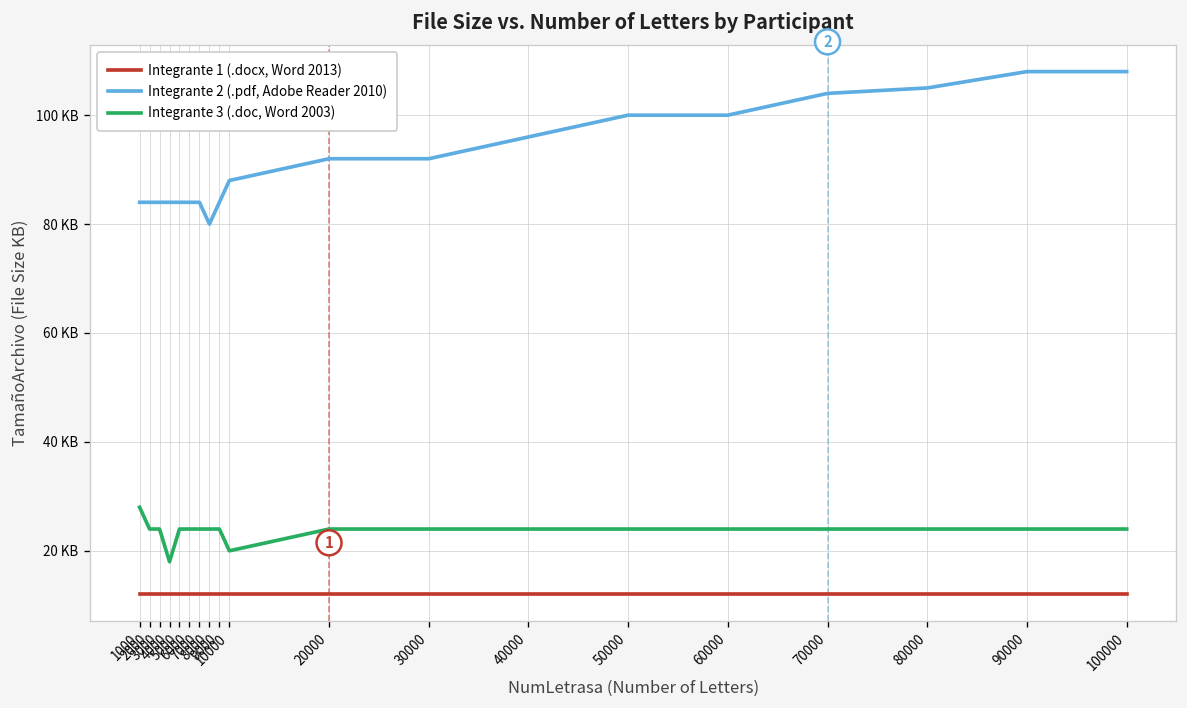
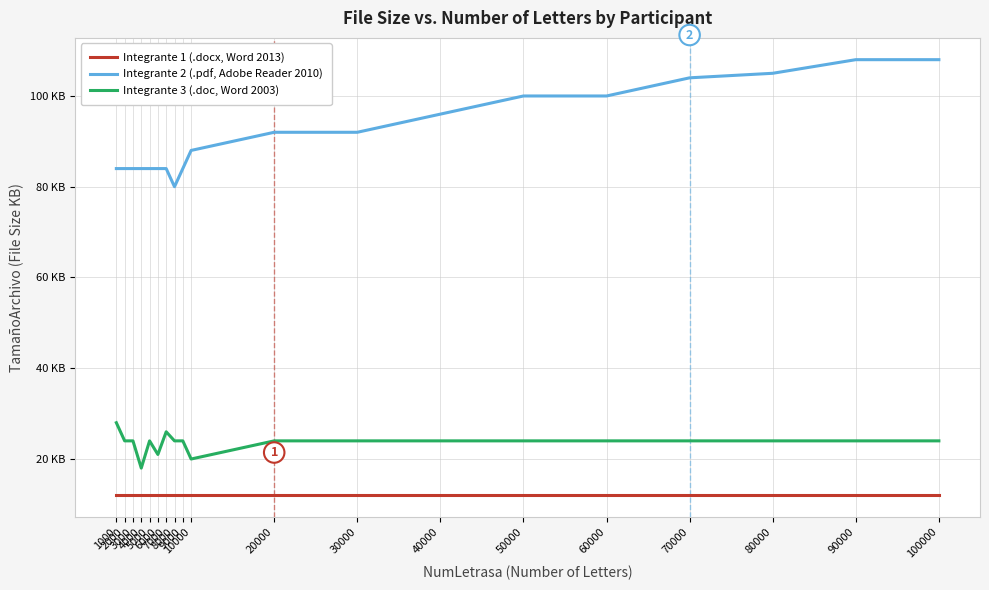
  {
    "Integrante 1 (.docx, Word 2013)": {
      "1000": "12 KB",
      "2000": "12 KB",
      "3000": "12 KB",
      "4000": "12 KB",
      "5000": "12 KB",
      "6000": "12 KB",
      "7000": "12 KB",
      "8000": "12 KB",
      "9000": "12 KB",
      "10000": "12 KB",
      "20000": "12 KB",
      "30000": "12 KB",
      "40000": "12 KB",
      "50000": "12 KB",
      "60000": "12 KB",
      "70000": "12 KB",
      "80000": "12 KB",
      "90000": "12 KB",
      "100000": "12 KB"
    },
    "Integrante 2 (.pdf, Adobe Reader 2010)": {
      "1000": "84 KB",
      "2000": "84 KB",
      "3000": "84 KB",
      "4000": "84 KB",
      "5000": "84 KB",
      "6000": "84 KB",
      "7000": "84 KB",
      "8000": "80 KB",
      "9000": "84 KB",
      "10000": "88 KB",
      "20000": "92 KB",
      "30000": "92 KB",
      "40000": "96 KB",
      "50000": "100 KB",
      "60000": "100 KB",
      "70000": "104 KB",
      "80000": "105 KB",
      "90000": "108 KB",
      "100000": "108 KB"
    },
    "Integrante 3 (.doc, Word 2003)": {
      "1000": "28 KB",
      "2000": "24 KB",
      "3000": "24 KB",
      "4000": "18 KB",
      "5000": "24 KB",
-     "6000": "24 KB",
-     "7000": "24 KB",
+     "6000": "21 KB",
+     "7000": "26 KB",
      "8000": "24 KB",
      "9000": "24 KB",
      "10000": "20 KB",
      "30000": "24 KB",
      "40000": "24 KB",
      "50000": "24 KB",
      "60000": "24 KB",
      "70000": "24 KB",
      "80000": "24 KB",
      "90000": "24 KB",
      "100000": "24 KB"
    }
  }
